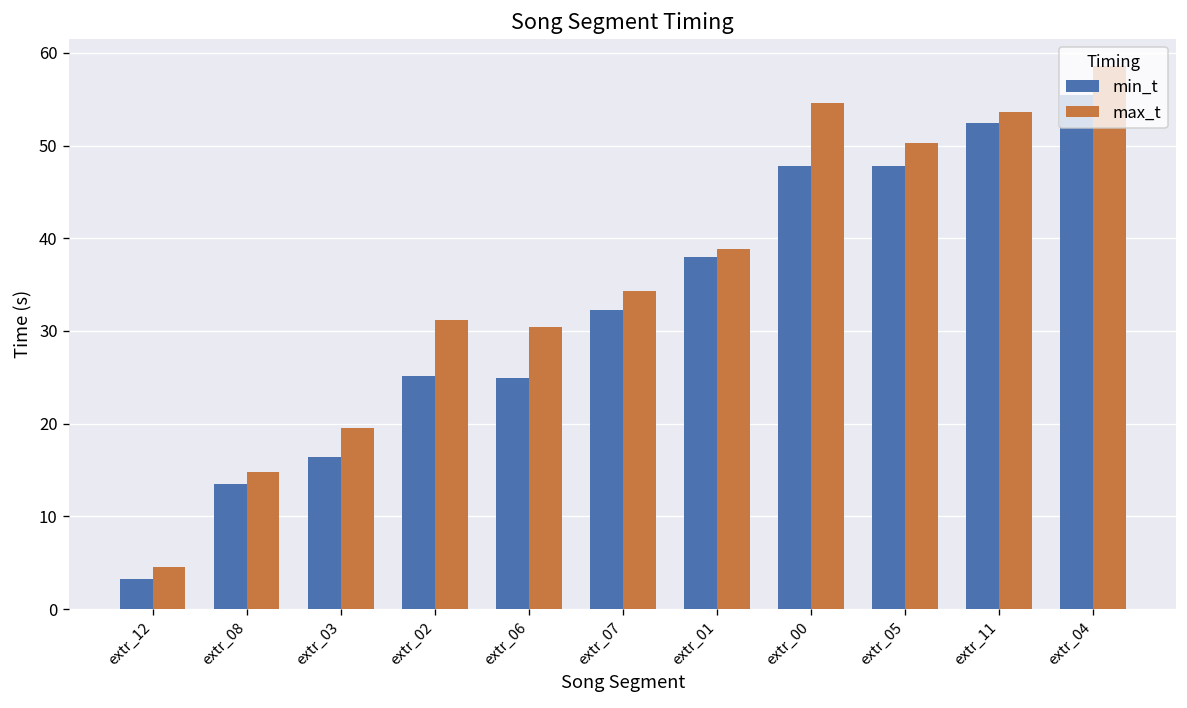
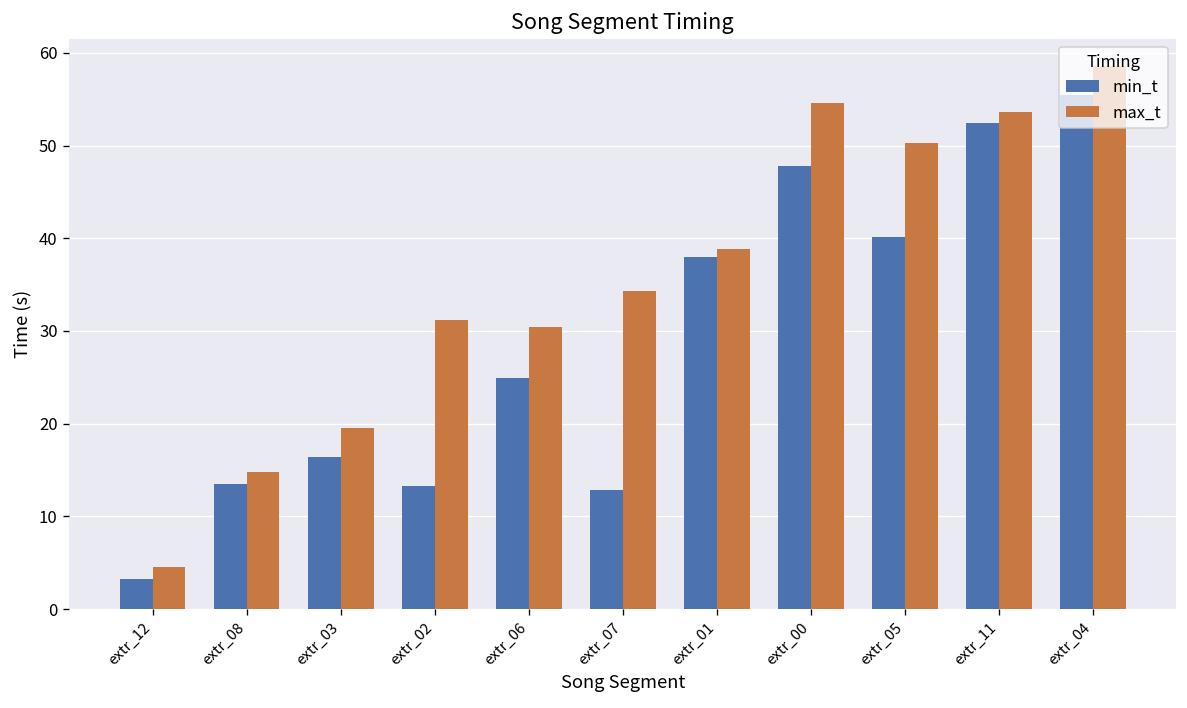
  {
    "min_t": {
      "extr_12": 3,
      "extr_08": 13,
      "extr_03": 16,
-     "extr_02": 25,
+     "extr_02": 13,
      "extr_06": 25,
-     "extr_07": 32,
+     "extr_07": 13,
      "extr_01": 38,
      "extr_00": 48,
-     "extr_05": 48,
+     "extr_05": 40,
      "extr_11": 52
    },
    "max_t": {
      "extr_12": 5,
      "extr_08": 15,
      "extr_03": 20,
      "extr_02": 31,
      "extr_06": 30,
      "extr_07": 34,
      "extr_01": 39,
      "extr_00": 55,
      "extr_05": 50,
      "extr_11": 54
    }
  }
